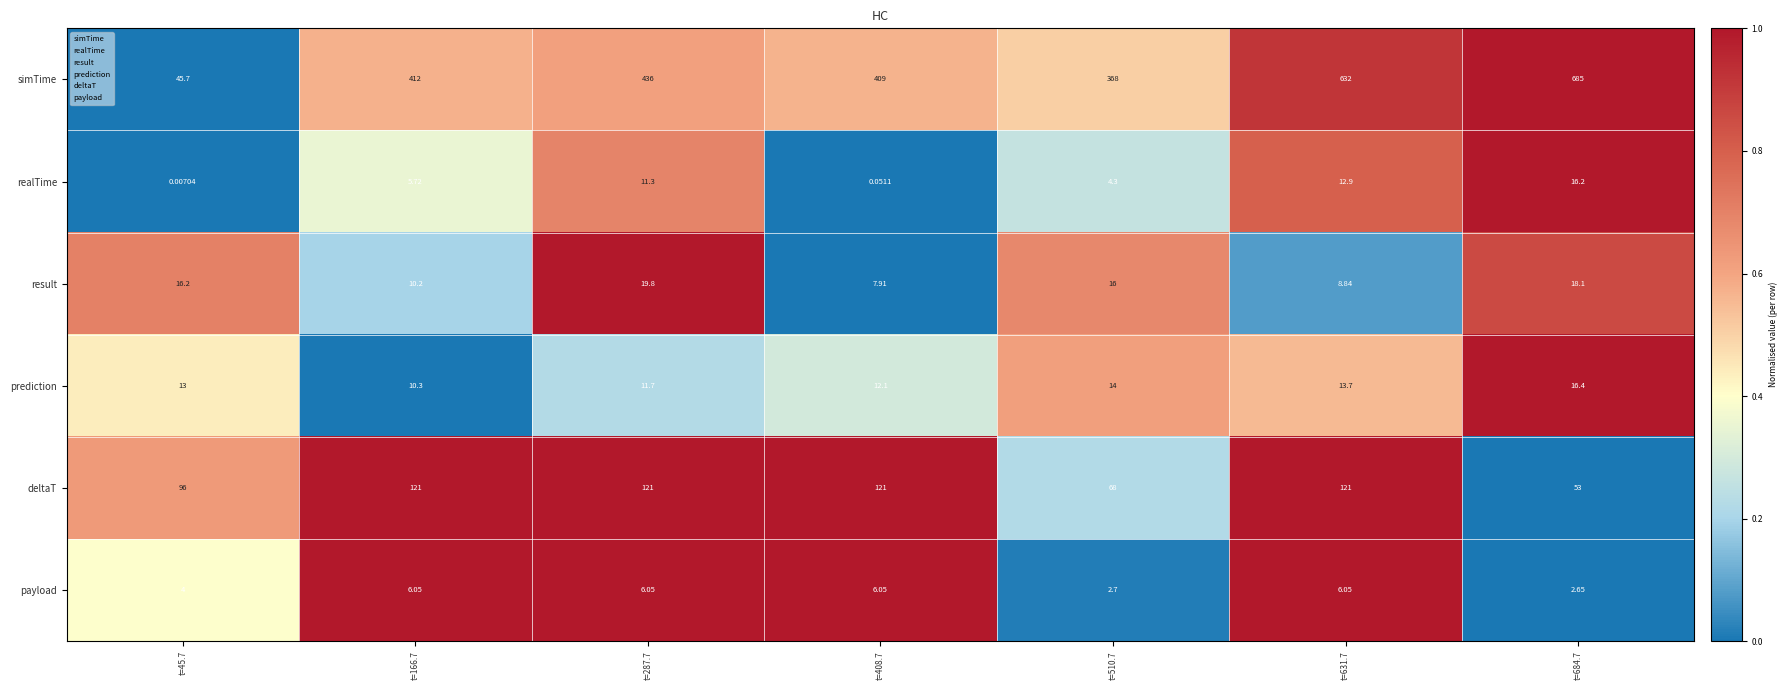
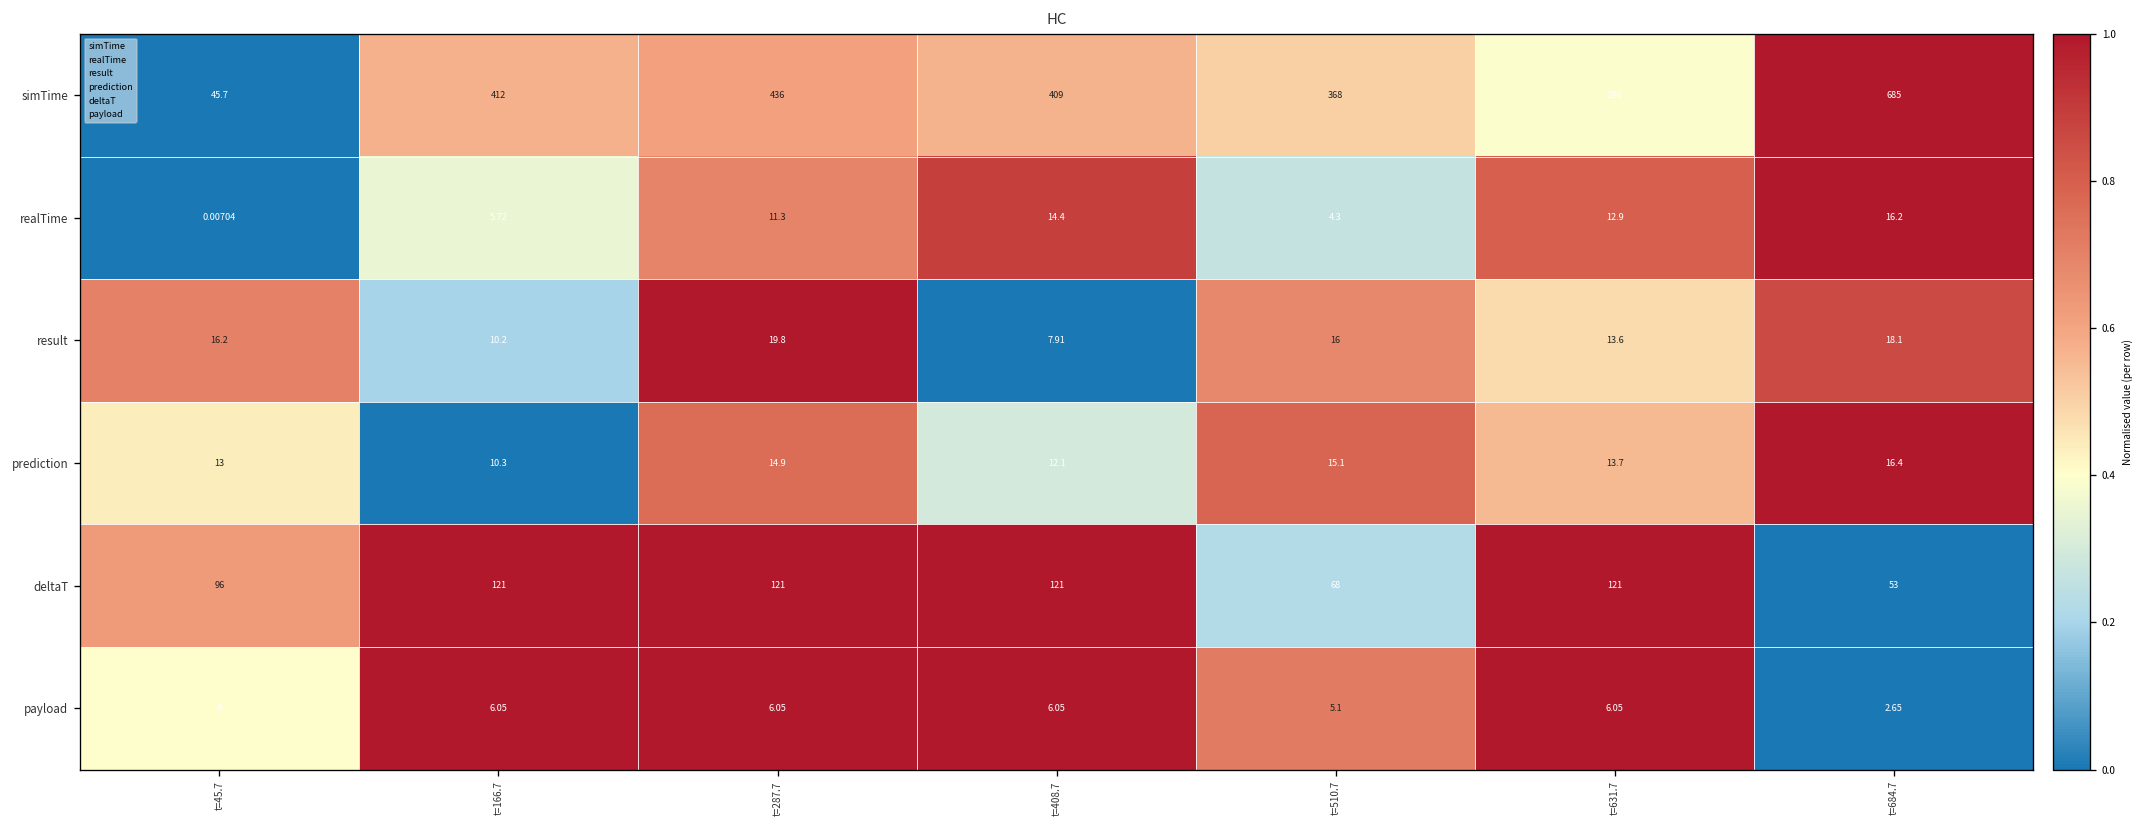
  {
    "simTime": {
      "t=45.7": 45.7,
      "t=166.7": 412,
      "t=287.7": 436,
      "t=408.7": 409,
      "t=510.7": 368,
-     "t=631.7": 632,
+     "t=631.7": 296,
      "t=684.7": 685
    },
    "realTime": {
      "t=45.7": 0.00704,
      "t=287.7": 11.3,
-     "t=408.7": 0.0511,
+     "t=408.7": 14.4,
      "t=510.7": 4.3,
      "t=631.7": 12.9,
      "t=684.7": 16.2
    },
    "result": {
      "t=45.7": 16.2,
      "t=166.7": 10.2,
      "t=287.7": 19.8,
      "t=408.7": 7.91,
      "t=510.7": 16,
-     "t=631.7": 8.84,
+     "t=631.7": 13.6,
      "t=684.7": 18.1
    },
    "prediction": {
      "t=45.7": 13,
      "t=166.7": 10.3,
-     "t=287.7": 11.7,
-     "t=510.7": 14,
+     "t=287.7": 14.9,
+     "t=510.7": 15.1,
      "t=631.7": 13.7,
      "t=684.7": 16.4
    },
    "deltaT": {
      "t=45.7": 96,
      "t=166.7": 121,
      "t=287.7": 121,
      "t=408.7": 121,
      "t=510.7": 68,
      "t=631.7": 121,
      "t=684.7": 53
    },
    "payload": {
      "t=45.7": 4,
      "t=166.7": 6.05,
      "t=287.7": 6.05,
      "t=408.7": 6.05,
-     "t=510.7": 2.7,
+     "t=510.7": 5.1,
      "t=631.7": 6.05,
      "t=684.7": 2.65
    }
  }
